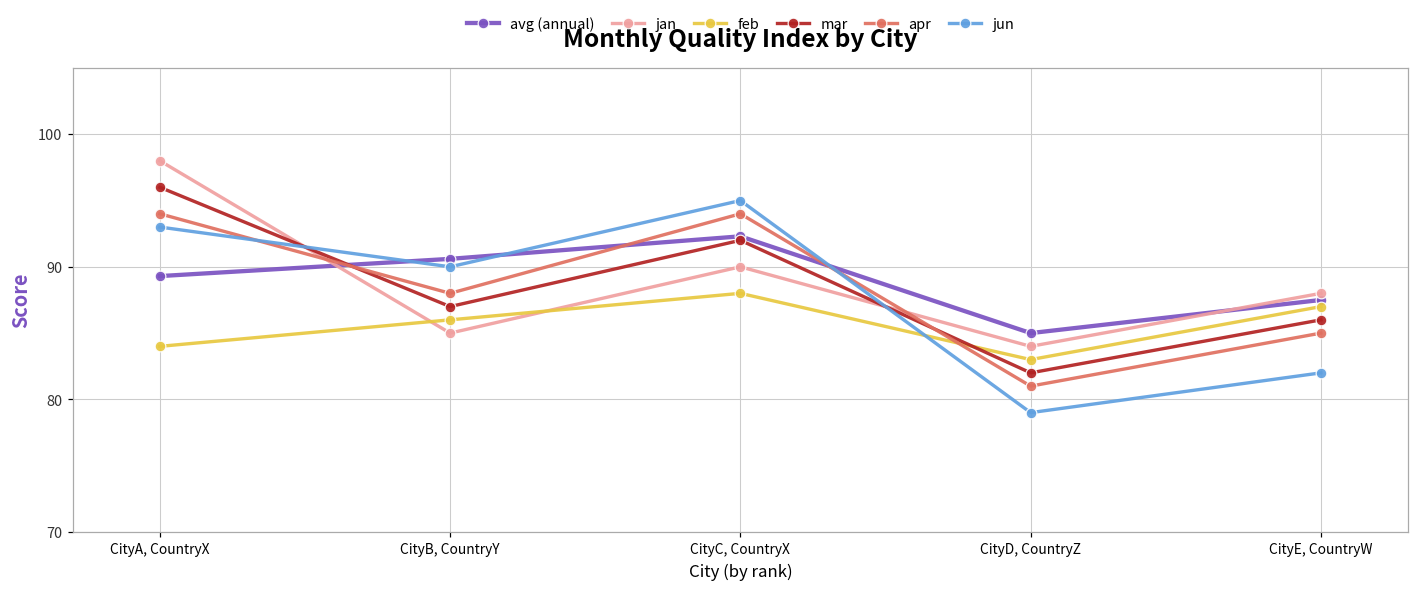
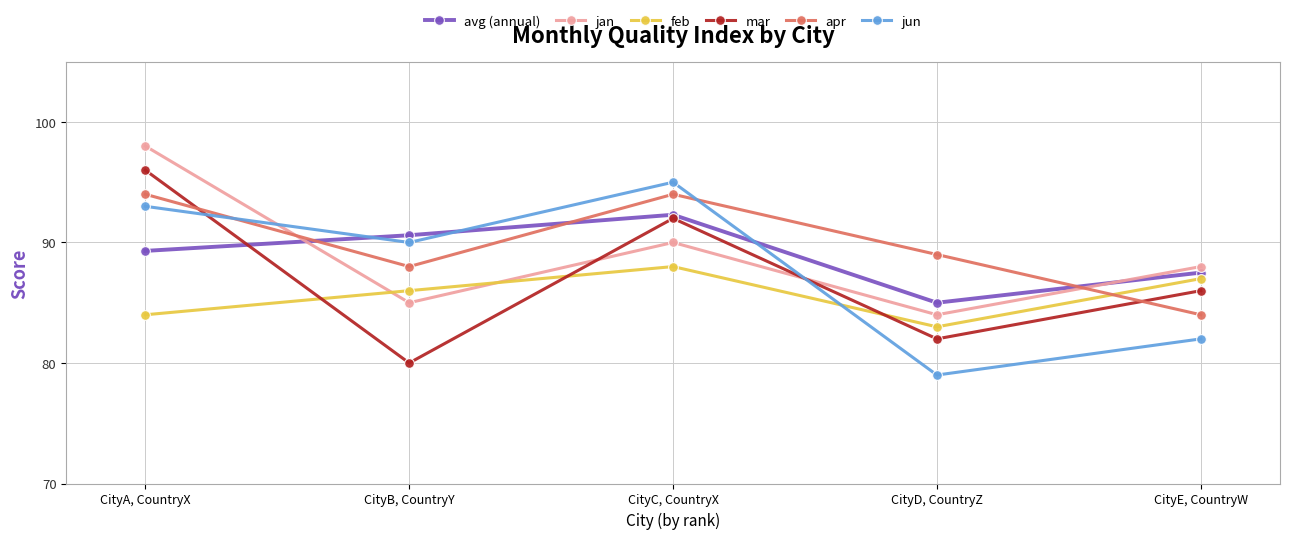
  {
    "avg (annual)": {
      "CityA, CountryX": 89.3,
      "CityB, CountryY": 90.6,
      "CityC, CountryX": 92.3,
      "CityD, CountryZ": 85,
      "CityE, CountryW": 87.5
    },
    "jan": {
      "CityA, CountryX": 98,
      "CityB, CountryY": 85,
      "CityC, CountryX": 90,
      "CityD, CountryZ": 84,
      "CityE, CountryW": 88
    },
    "feb": {
      "CityA, CountryX": 84,
      "CityB, CountryY": 86,
      "CityC, CountryX": 88,
      "CityD, CountryZ": 83,
      "CityE, CountryW": 87
    },
    "mar": {
      "CityA, CountryX": 96,
-     "CityB, CountryY": 87,
+     "CityB, CountryY": 80,
      "CityC, CountryX": 92,
      "CityD, CountryZ": 82,
      "CityE, CountryW": 86
    },
    "apr": {
      "CityA, CountryX": 94,
      "CityB, CountryY": 88,
      "CityC, CountryX": 94,
-     "CityD, CountryZ": 81,
-     "CityE, CountryW": 85
+     "CityD, CountryZ": 89,
+     "CityE, CountryW": 84
    },
    "jun": {
      "CityA, CountryX": 93,
      "CityB, CountryY": 90,
      "CityC, CountryX": 95,
      "CityD, CountryZ": 79,
      "CityE, CountryW": 82
    }
  }
